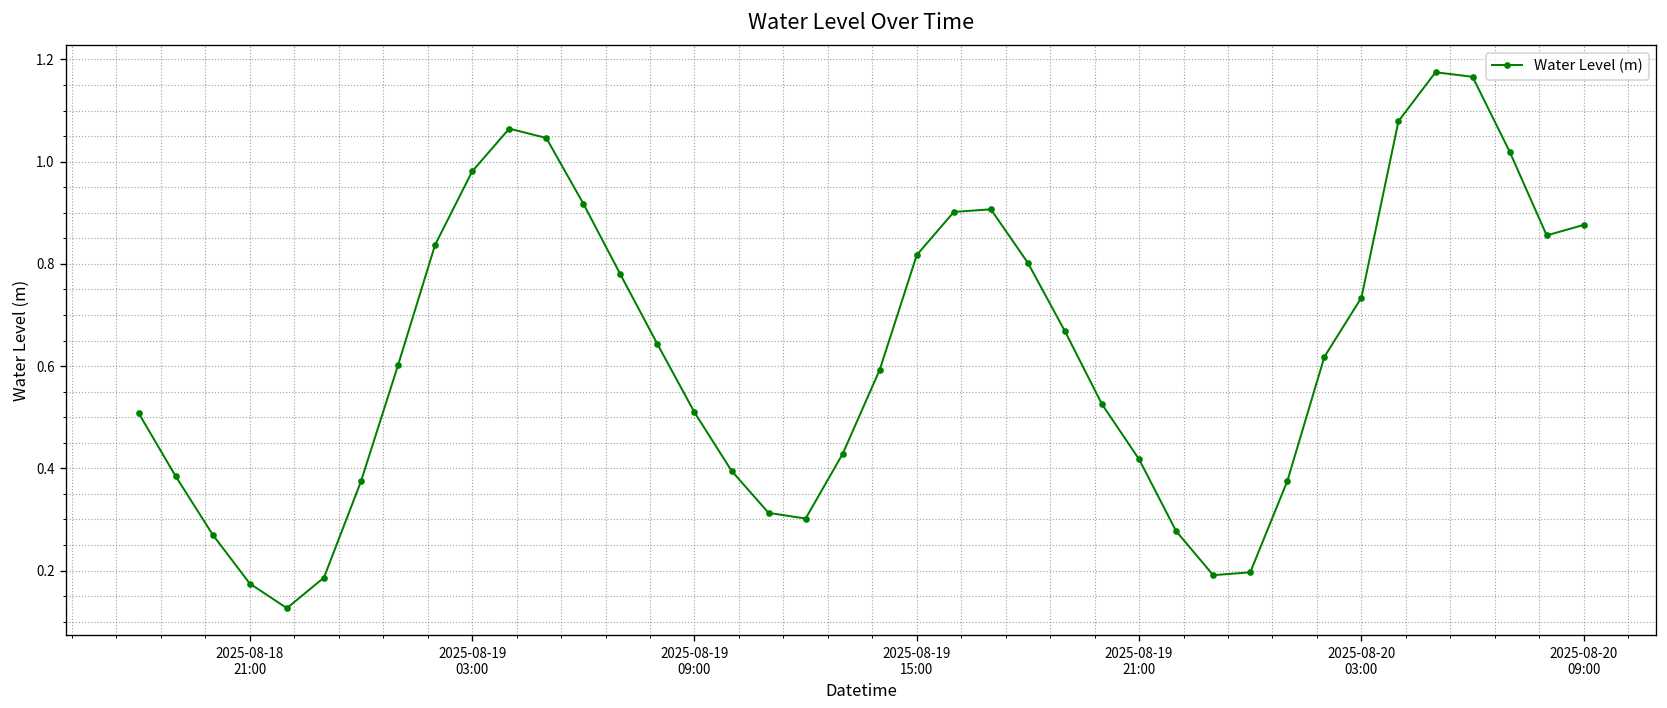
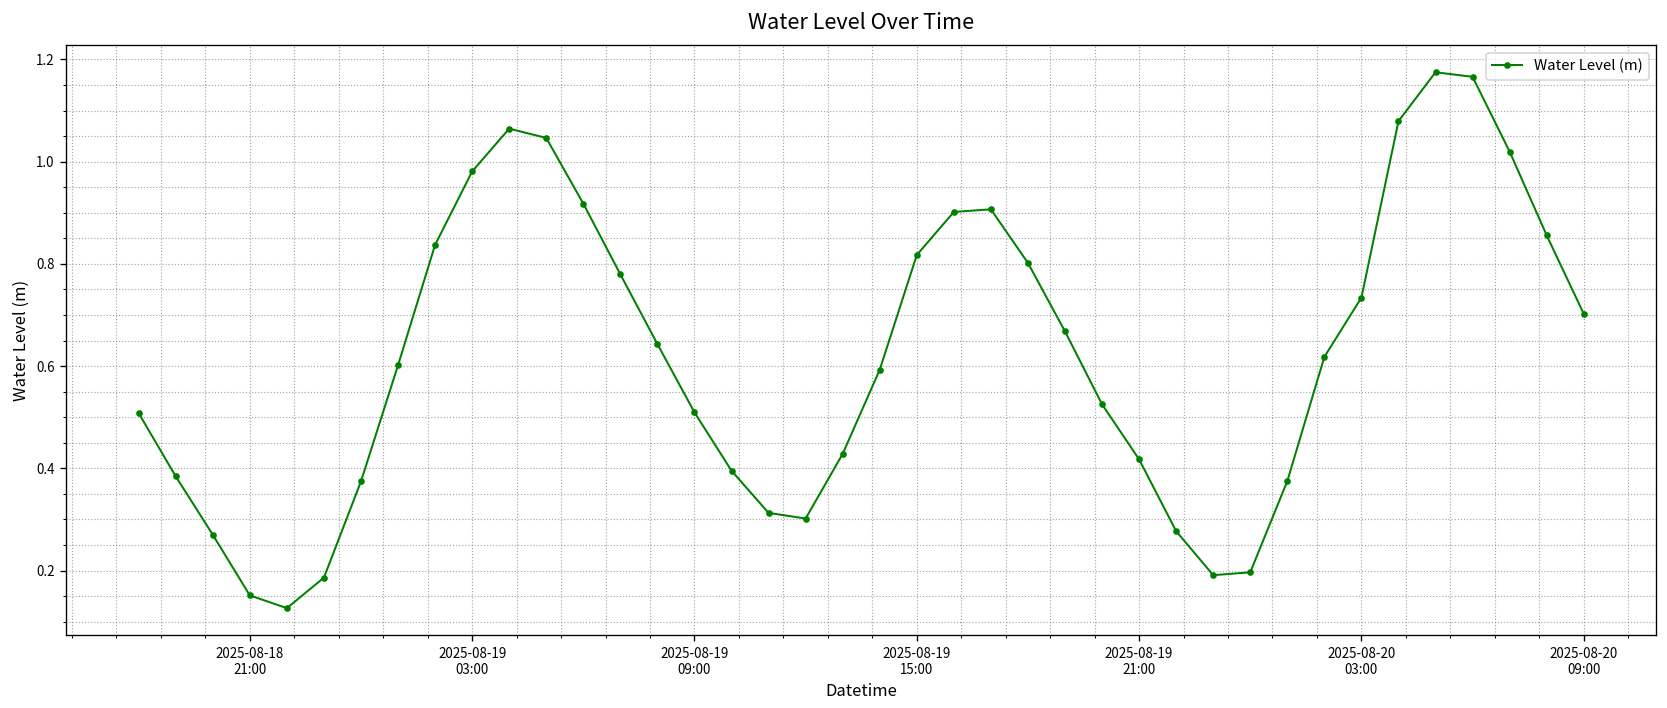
  {
-   "2025-08-18 21:00": 0.17,
+   "2025-08-18 21:00": 0.15,
    "2025-08-19 03:00": 0.98,
    "2025-08-19 09:00": 0.51,
    "2025-08-19 15:00": 0.82,
    "2025-08-19 21:00": 0.42,
    "2025-08-20 03:00": 0.73,
-   "2025-08-20 09:00": 0.88
+   "2025-08-20 09:00": 0.70
  }
